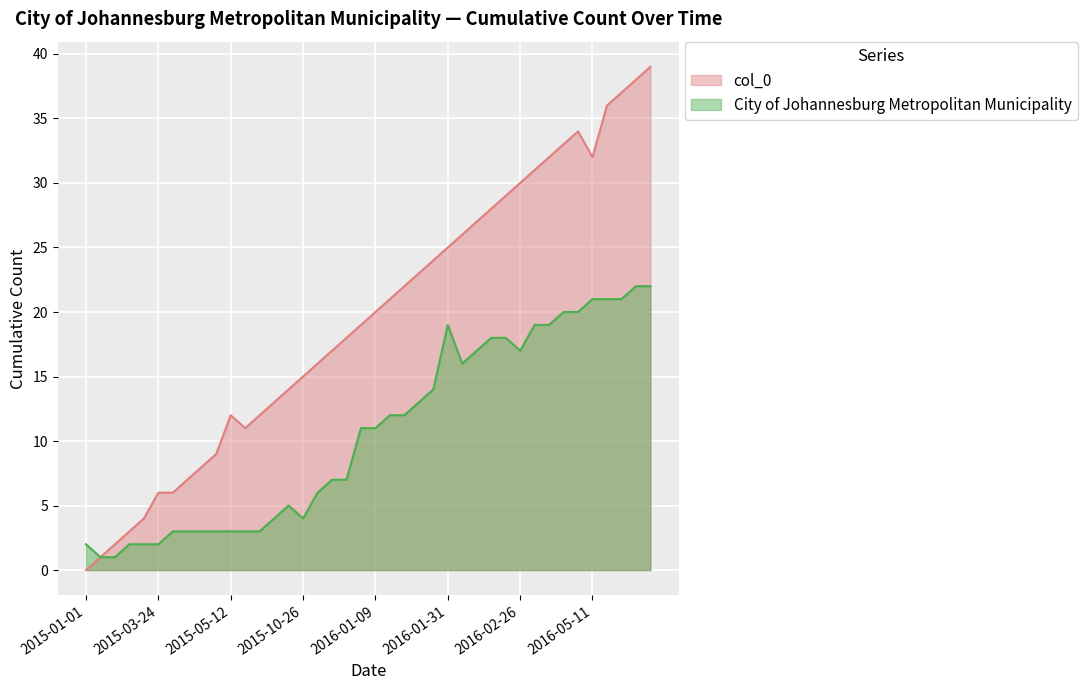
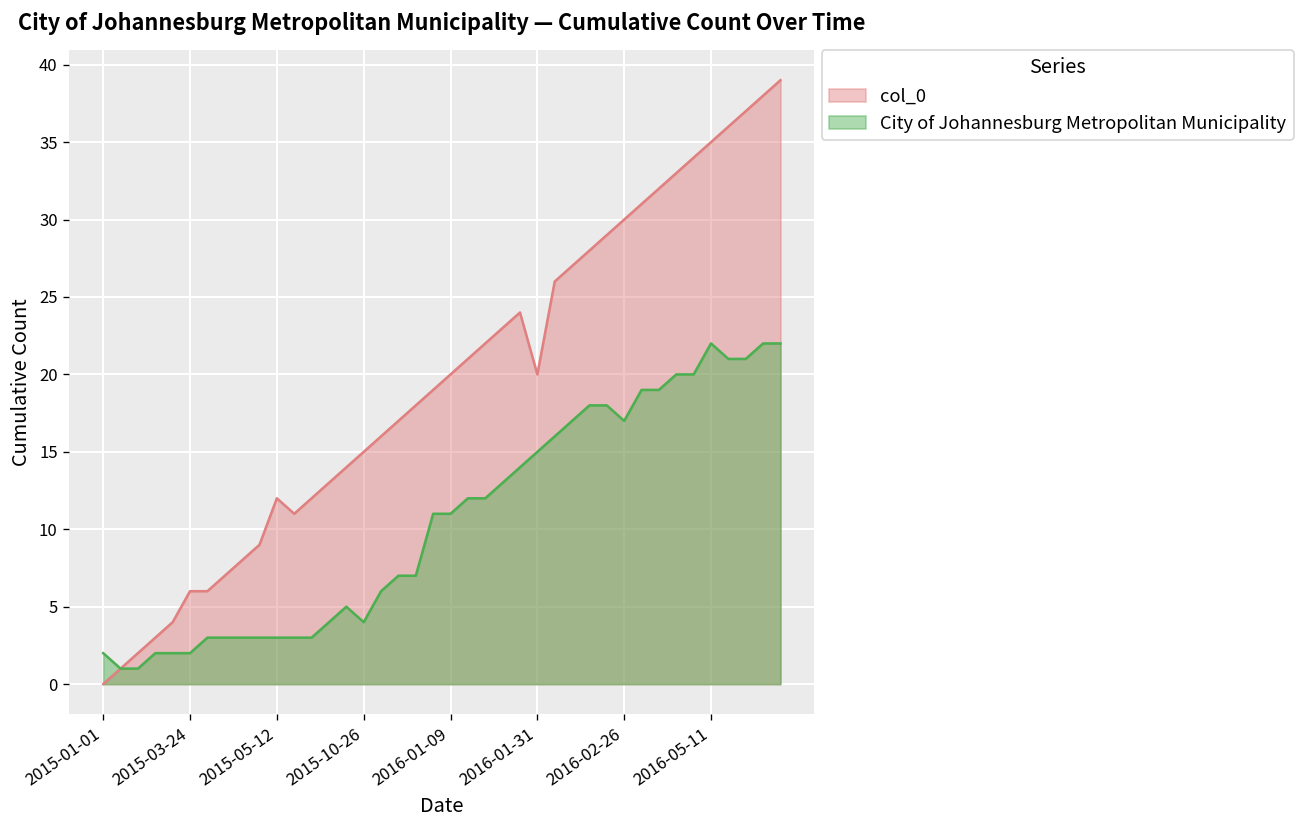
  {
    "col_0": {
      "2015-01-01": 0,
      "2015-03-24": 6,
      "2015-05-12": 12,
      "2015-10-26": 15,
      "2016-01-09": 20,
-     "2016-01-31": 25,
+     "2016-01-31": 20,
      "2016-02-26": 30,
-     "2016-05-11": 32
+     "2016-05-11": 35
    },
    "City of Johannesburg Metropolitan Municipality": {
      "2015-01-01": 2,
      "2015-03-24": 2,
      "2015-05-12": 3,
      "2015-10-26": 4,
      "2016-01-09": 11,
-     "2016-01-31": 19,
+     "2016-01-31": 15,
      "2016-02-26": 17,
-     "2016-05-11": 21
+     "2016-05-11": 22
    }
  }
